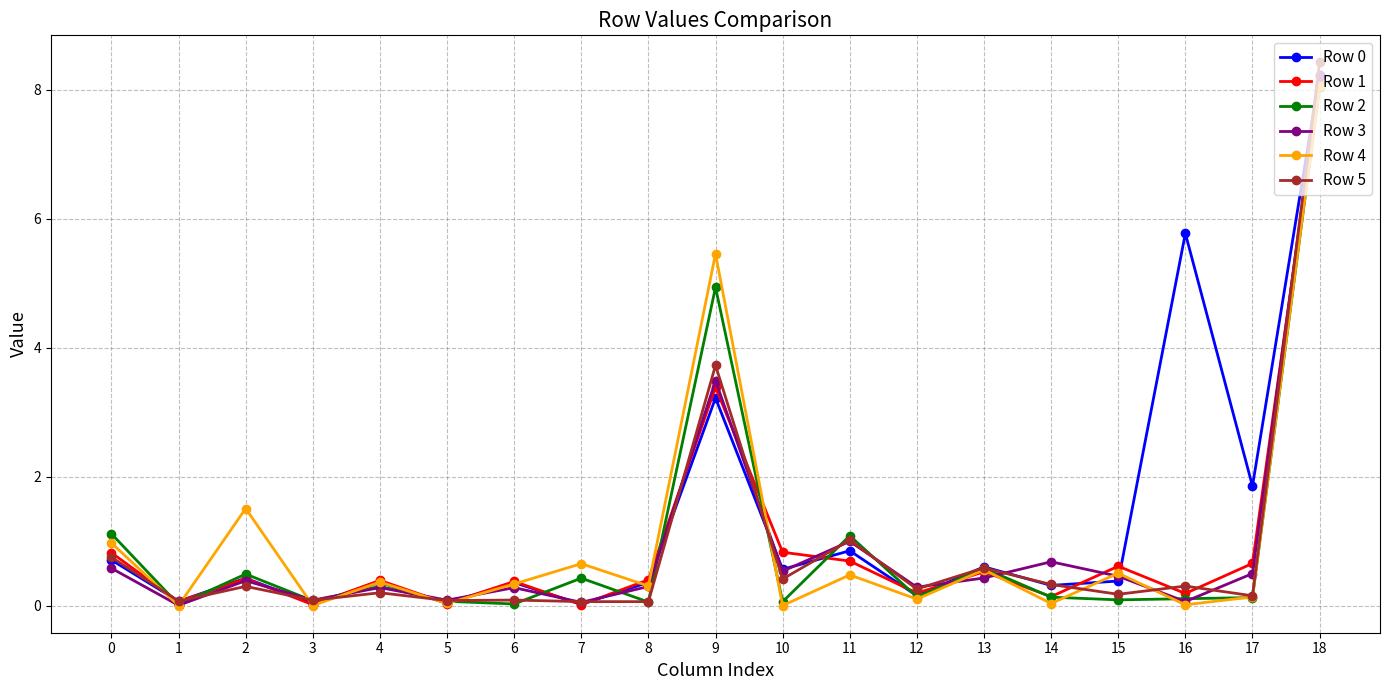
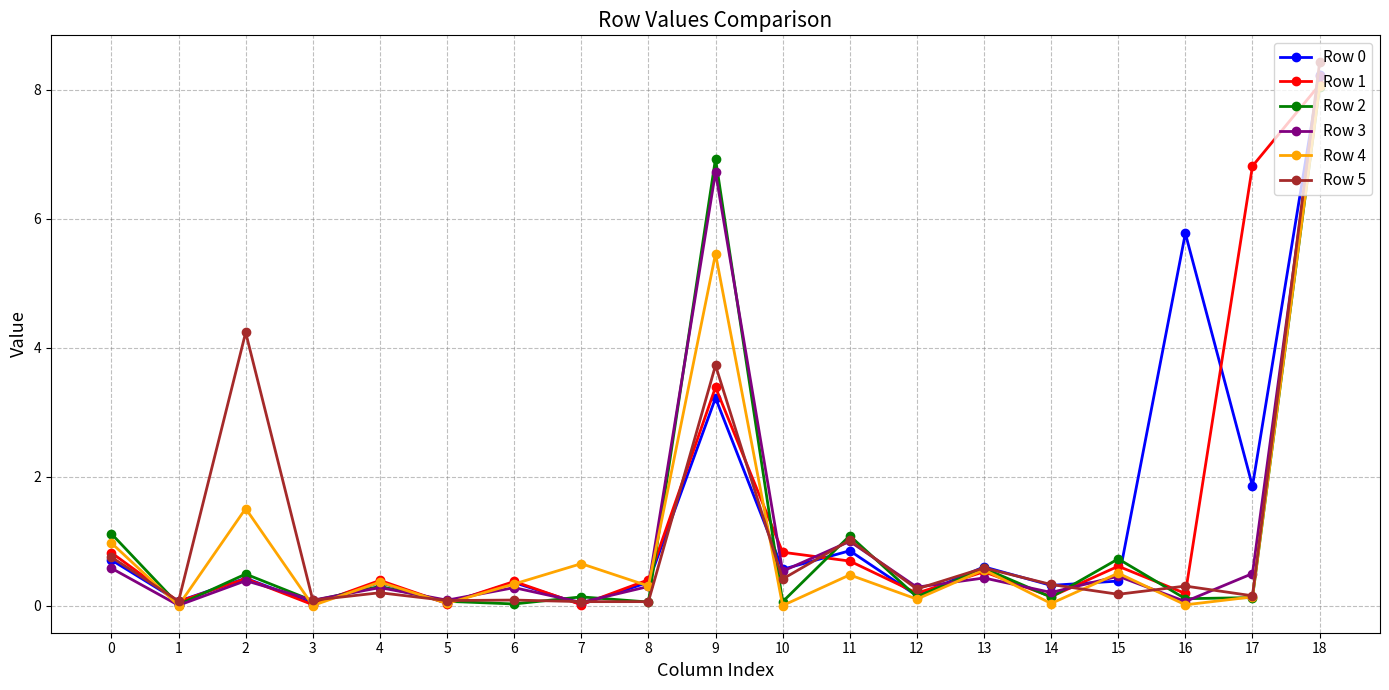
  {
    "Row 0": {
      "0": 0.7,
      "9": 3.2,
      "11": 0.9,
      "15": 0.4,
      "16": 5.8,
      "17": 1.9
    },
    "Row 1": {
      "0": 0.8,
      "9": 3.4,
      "10": 0.8,
      "11": 0.7,
      "12": 0.2,
      "15": 0.6,
      "16": 0.2,
-     "17": 0.7
+     "17": 6.8
    },
    "Row 2": {
      "0": 1.1,
      "2": 0.5,
      "6": 0.0,
-     "7": 0.4,
-     "9": 4.9,
+     "7": 0.1,
+     "9": 6.9,
      "10": 0.1,
      "11": 1.1,
-     "15": 0.1,
+     "15": 0.7,
      "16": 0.1
    },
    "Row 3": {
      "0": 0.6,
      "6": 0.3,
-     "9": 3.5,
+     "9": 6.7,
      "13": 0.4,
-     "14": 0.7,
+     "14": 0.2,
      "15": 0.5,
      "16": 0.1,
      "17": 0.5
    },
    "Row 4": {
      "0": 1.0,
      "2": 1.5,
      "7": 0.7,
      "9": 5.5,
      "10": 0.0,
      "11": 0.5,
      "14": 0.0,
      "15": 0.5,
      "16": 0.0
    },
    "Row 5": {
      "0": 0.8,
-     "2": 0.3,
+     "2": 4.2,
      "4": 0.2,
      "6": 0.1,
      "9": 3.7,
      "10": 0.4,
      "15": 0.2,
      "16": 0.3
    }
  }
